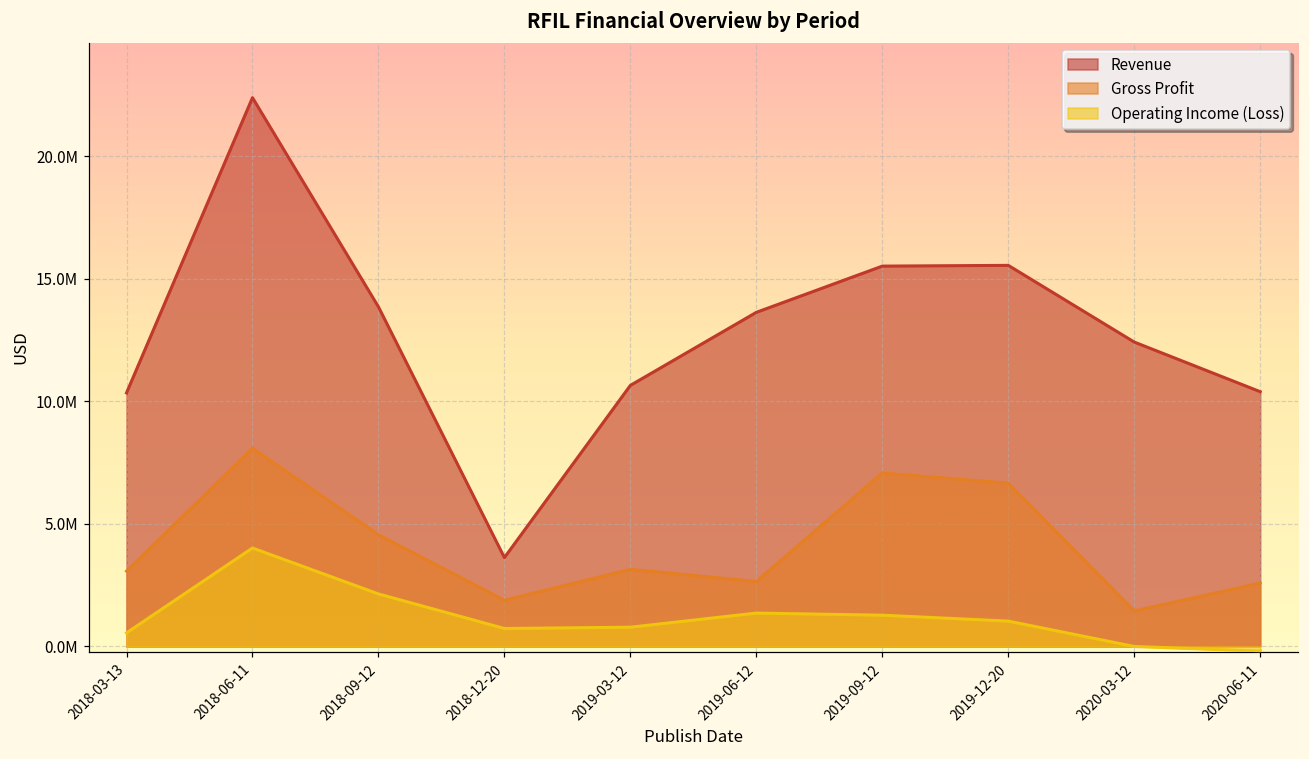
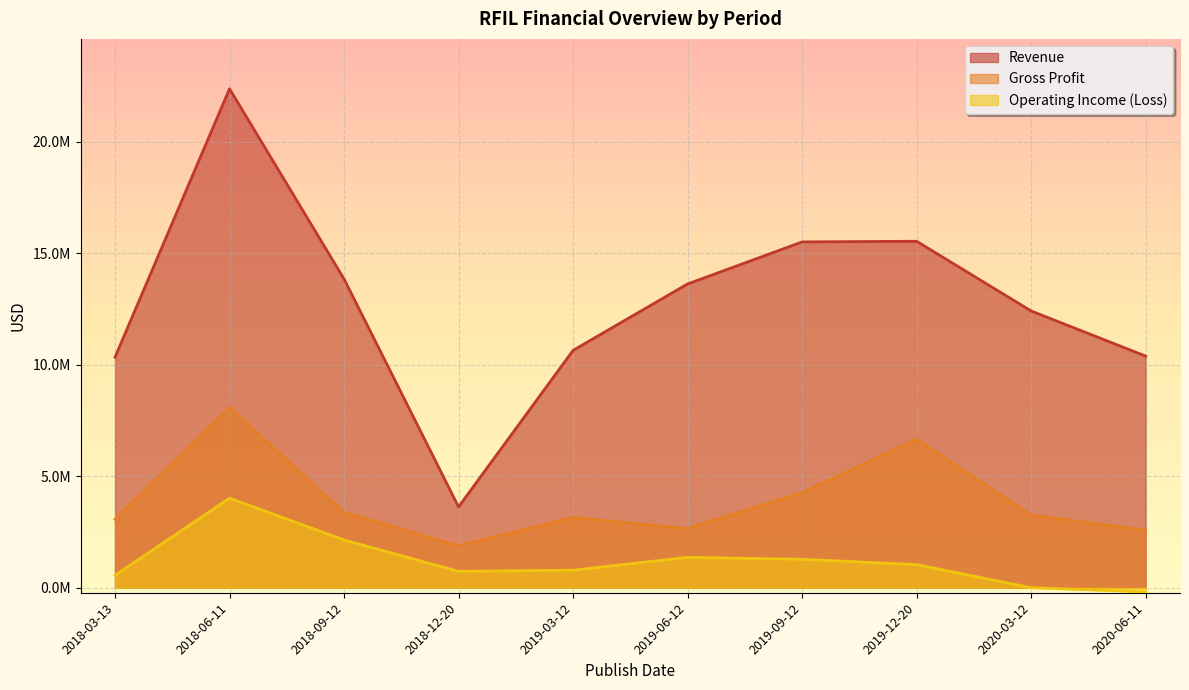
  {
    "Revenue": {
      "2018-03-13": 10300000,
      "2018-06-11": 22400000,
      "2018-09-12": 13900000,
      "2018-12-20": 3600000,
      "2019-03-12": 10600000,
      "2019-06-12": 13600000,
      "2019-09-12": 15500000,
      "2019-12-20": 15500000,
      "2020-03-12": 12400000,
      "2020-06-11": 10400000
    },
    "Gross Profit": {
      "2018-03-13": 3100000,
      "2018-06-11": 8100000,
-     "2018-09-12": 4600000,
+     "2018-09-12": 3400000,
      "2018-12-20": 1900000,
      "2019-03-12": 3100000,
      "2019-06-12": 2600000,
-     "2019-09-12": 7100000,
+     "2019-09-12": 4300000,
      "2019-12-20": 6700000,
-     "2020-03-12": 1400000,
+     "2020-03-12": 3300000,
      "2020-06-11": 2600000
    }
  }
